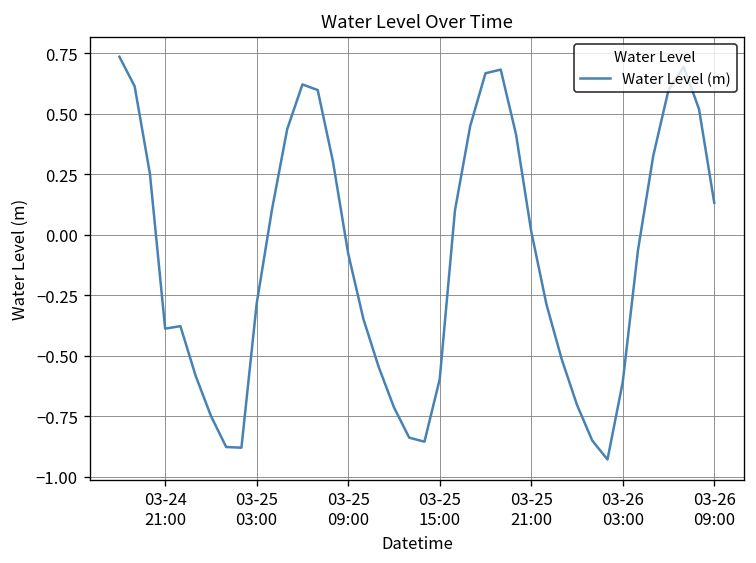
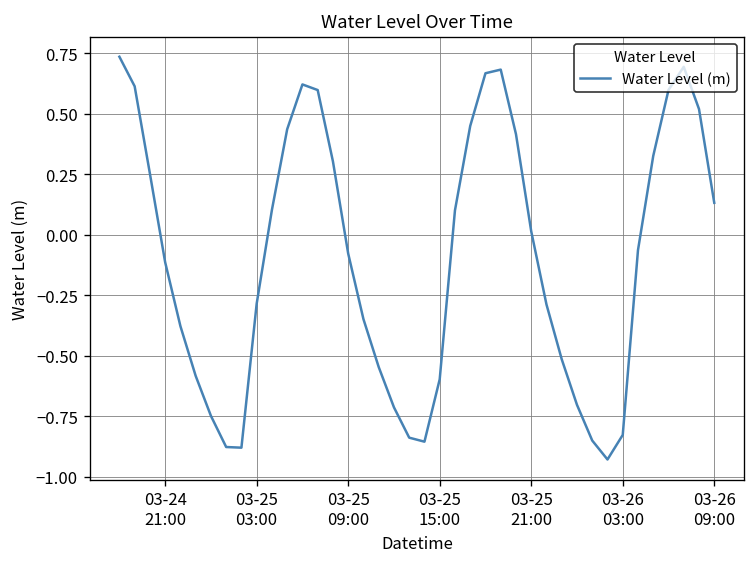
  {
-   "03-24 21:00": -0.39,
+   "03-24 21:00": -0.11,
    "03-25 03:00": -0.29,
    "03-25 09:00": -0.08,
    "03-25 15:00": -0.60,
    "03-25 21:00": 0.01,
-   "03-26 03:00": -0.61,
+   "03-26 03:00": -0.83,
    "03-26 09:00": 0.13
  }
